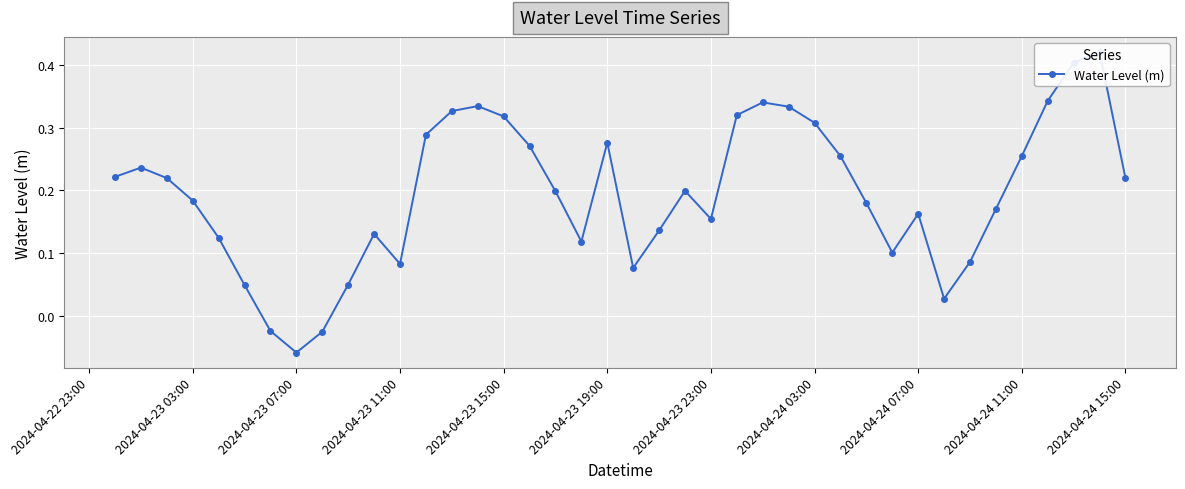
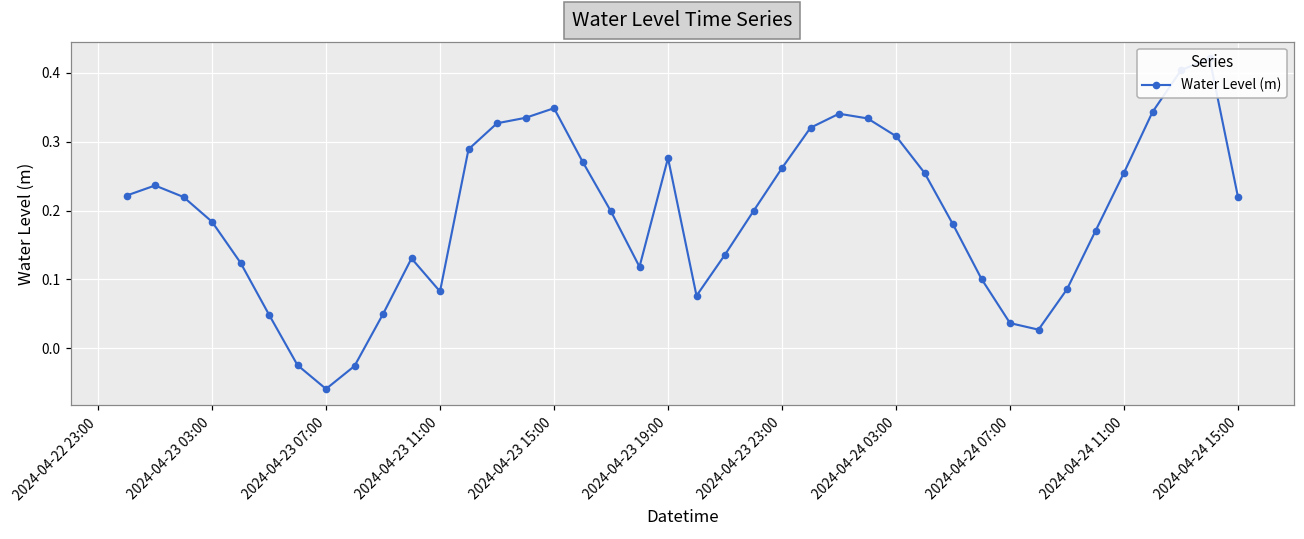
  {
    "2024-04-23 03:00": 0.18,
    "2024-04-23 07:00": -0.06,
    "2024-04-23 11:00": 0.08,
-   "2024-04-23 15:00": 0.32,
+   "2024-04-23 15:00": 0.35,
    "2024-04-23 19:00": 0.28,
-   "2024-04-23 23:00": 0.15,
+   "2024-04-23 23:00": 0.26,
    "2024-04-24 03:00": 0.31,
-   "2024-04-24 07:00": 0.16,
+   "2024-04-24 07:00": 0.04,
    "2024-04-24 11:00": 0.25,
    "2024-04-24 15:00": 0.22
  }
